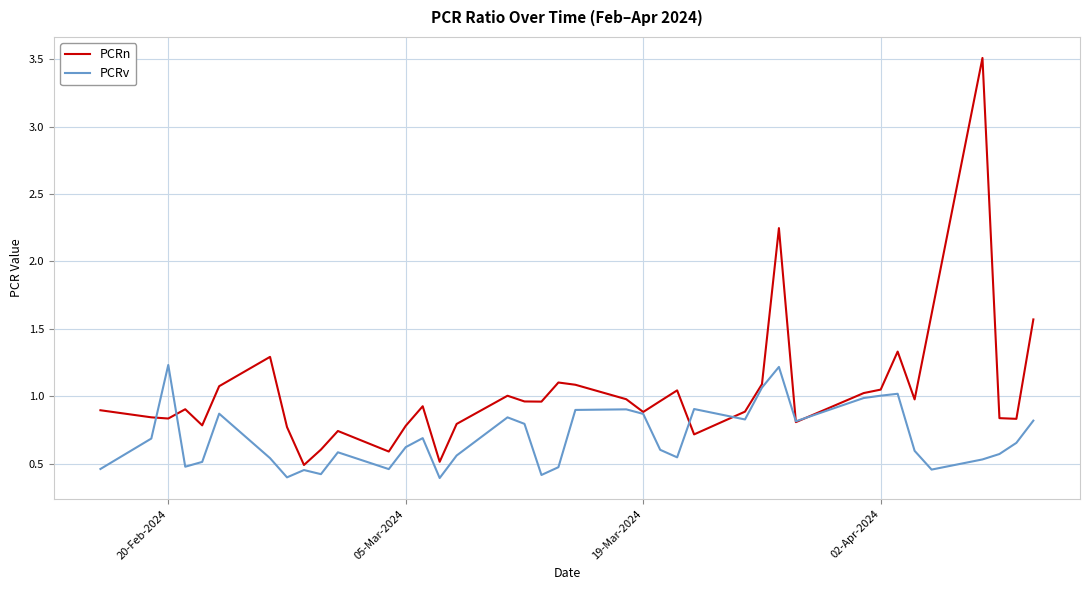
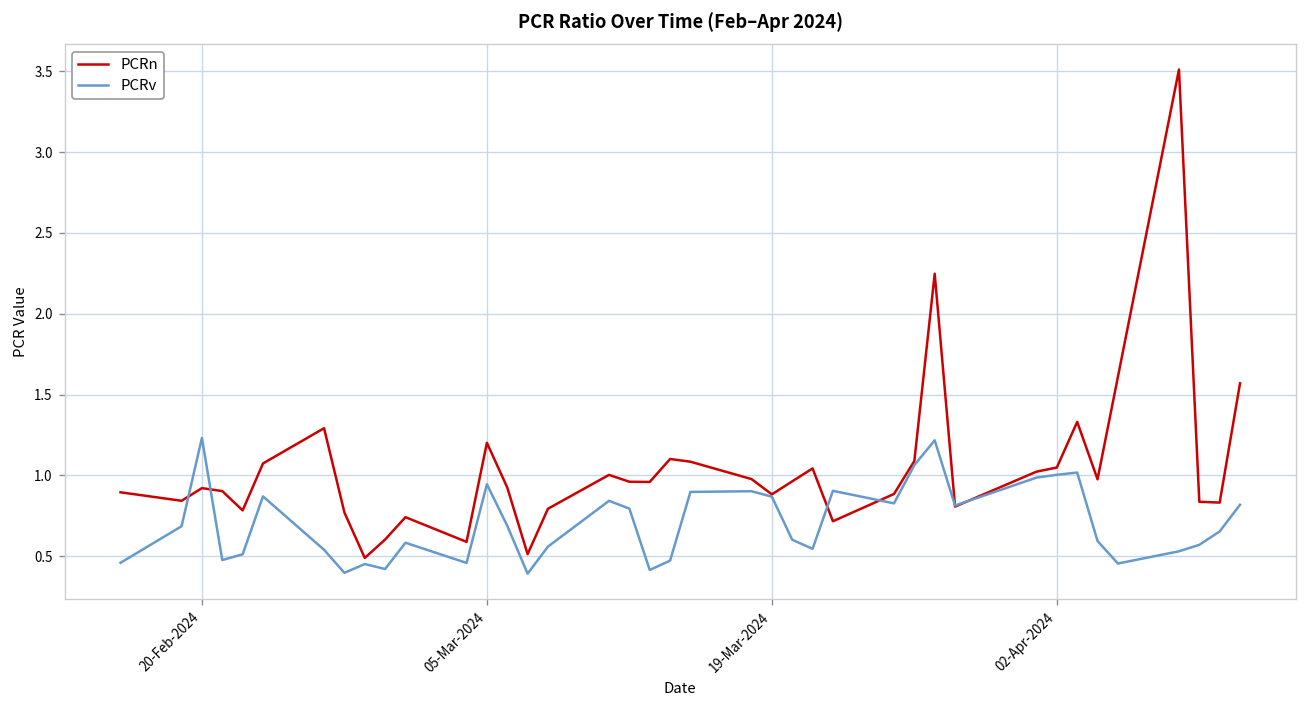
  {
    "PCRn": {
-     "20-Feb-2024": 0.83,
-     "05-Mar-2024": 0.78,
+     "20-Feb-2024": 0.92,
+     "05-Mar-2024": 1.20,
      "02-Apr-2024": 1.05
    },
    "PCRv": {
      "20-Feb-2024": 1.23,
-     "05-Mar-2024": 0.62,
+     "05-Mar-2024": 0.95,
      "02-Apr-2024": 1.00
    }
  }
